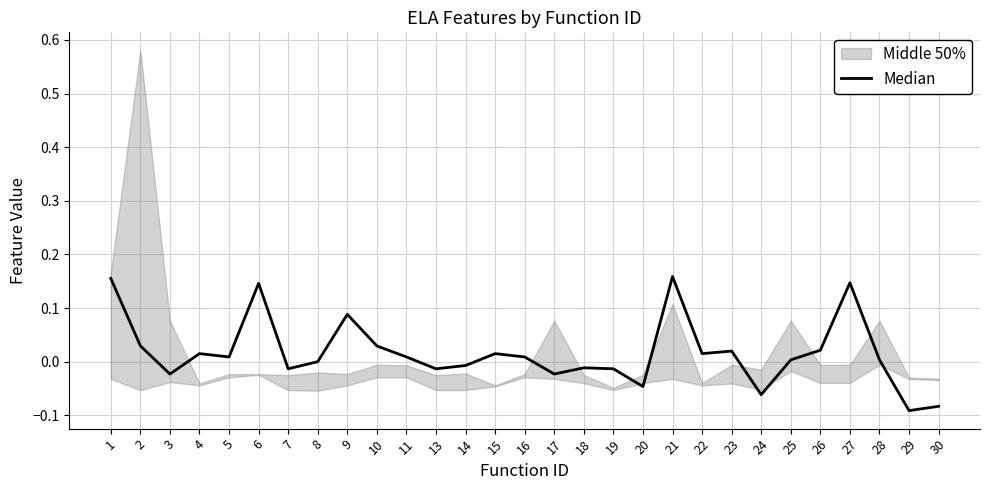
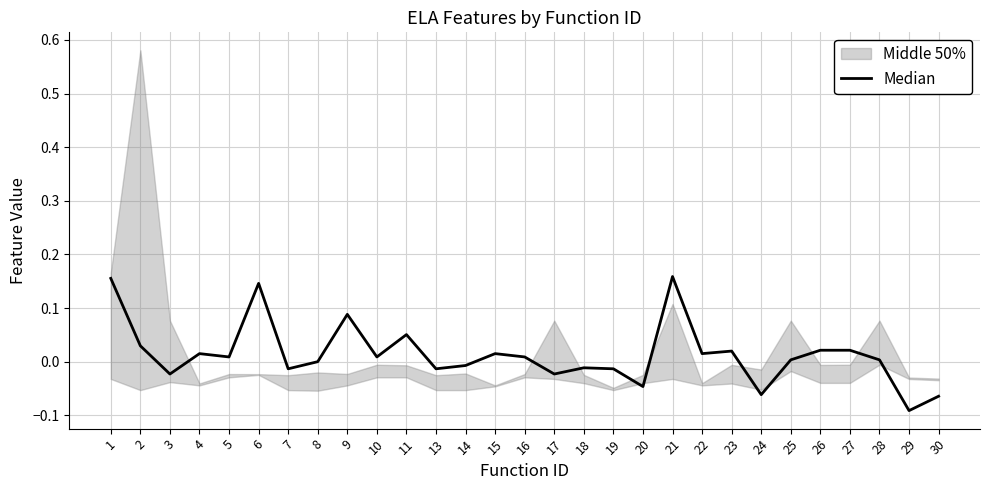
  {
    "Median": {
      "1": 0.16,
      "2": 0.03,
      "3": -0.02,
      "4": 0.02,
      "5": 0.01,
      "6": 0.15,
      "7": -0.01,
      "8": 0.00,
      "9": 0.09,
-     "10": 0.03,
-     "11": 0.01,
+     "10": 0.01,
+     "11": 0.05,
      "13": -0.01,
      "14": -0.01,
      "15": 0.02,
      "16": 0.01,
      "17": -0.02,
      "18": -0.01,
      "19": -0.01,
      "20": -0.05,
      "21": 0.16,
      "22": 0.02,
      "23": 0.02,
      "24": -0.06,
      "25": 0.00,
      "26": 0.02,
-     "27": 0.15,
+     "27": 0.02,
      "28": 0.00,
      "29": -0.09,
-     "30": -0.08
+     "30": -0.06
    }
  }
